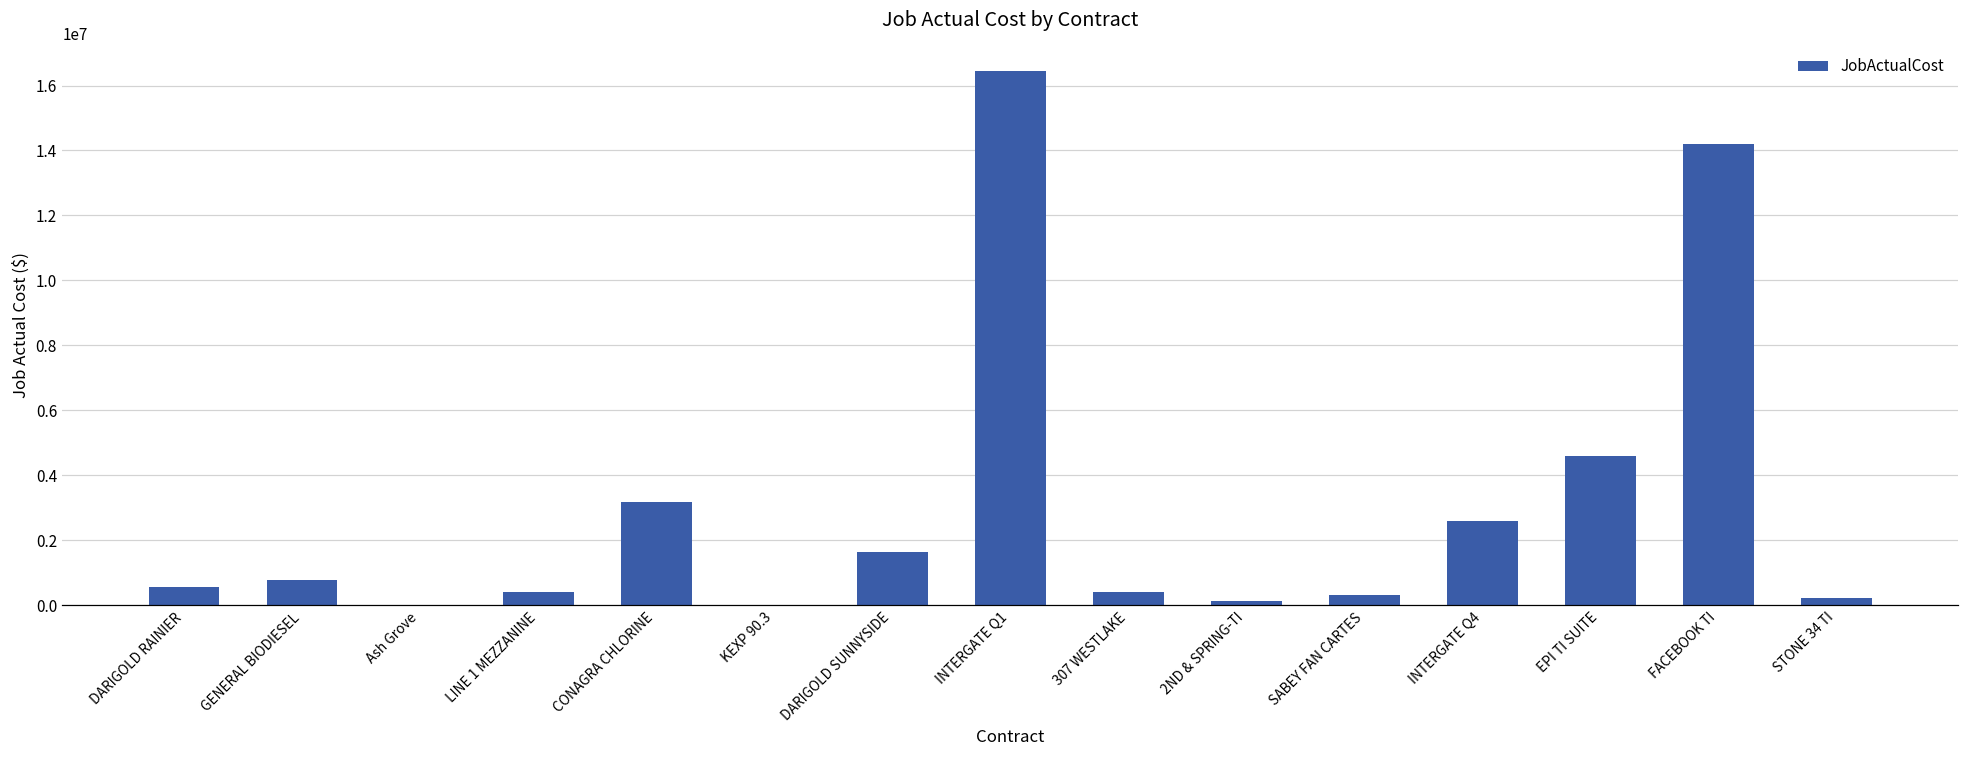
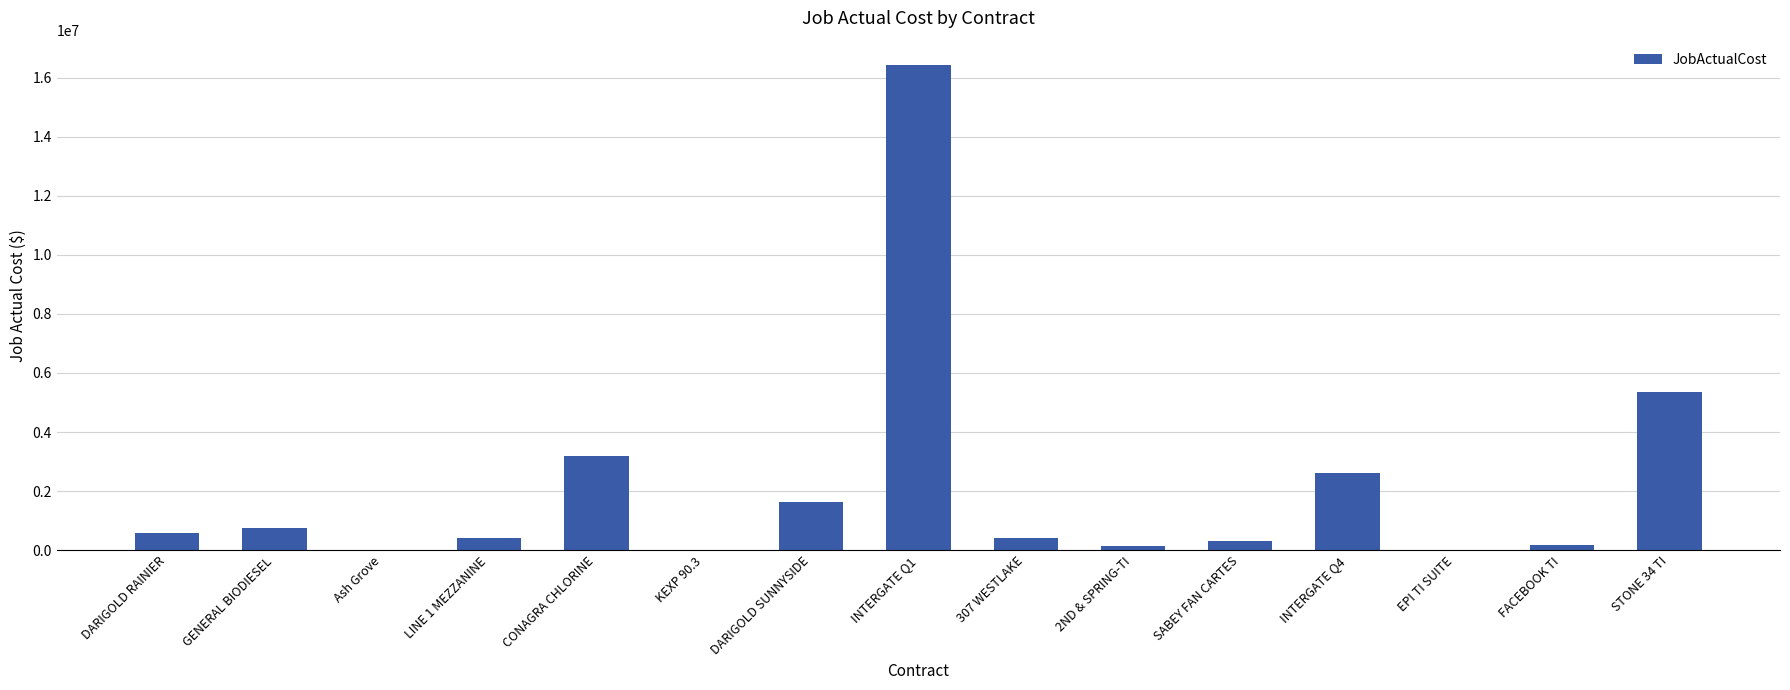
  {
    "DARIGOLD RAINIER": 600000,
    "GENERAL BIODIESEL": 800000,
    "LINE 1 MEZZANINE": 400000,
    "CONAGRA CHLORINE": 3200000,
    "KEXP 90.3": 0,
    "DARIGOLD SUNNYSIDE": 1600000,
    "INTERGATE Q1": 16400000,
    "307 WESTLAKE": 400000,
    "2ND & SPRING-TI": 100000,
    "SABEY FAN CARTES": 300000,
    "INTERGATE Q4": 2600000,
-   "EPI TI SUITE": 4600000,
-   "FACEBOOK TI": 14200000,
-   "STONE 34 TI": 200000
+   "EPI TI SUITE": 0,
+   "FACEBOOK TI": 200000,
+   "STONE 34 TI": 5300000
  }
